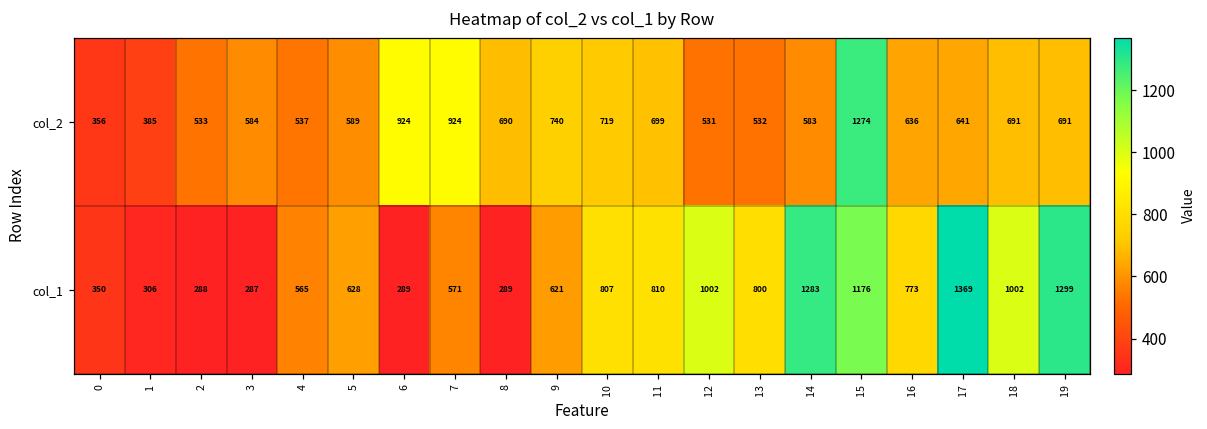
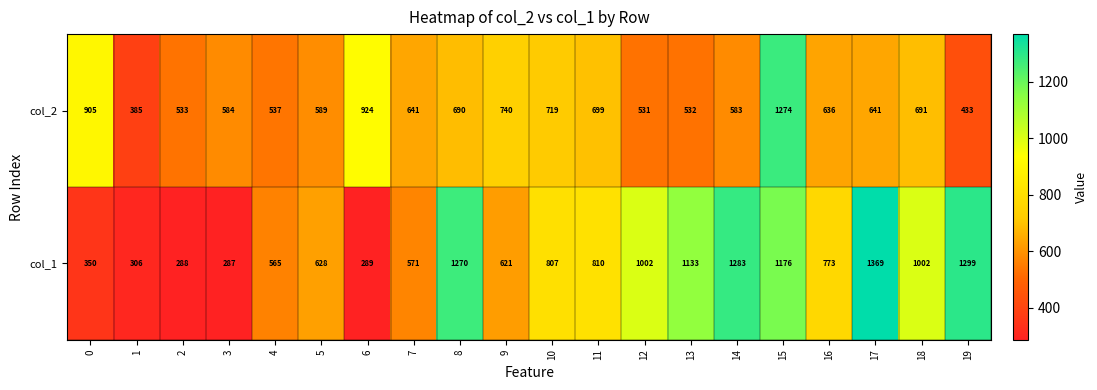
  {
    "col_2": {
-     "0": 356,
+     "0": 905,
      "1": 385,
      "2": 533,
      "3": 584,
      "4": 537,
      "5": 589,
      "6": 924,
-     "7": 924,
+     "7": 641,
      "8": 690,
      "9": 740,
      "10": 719,
      "11": 699,
      "12": 531,
      "13": 532,
      "14": 583,
      "15": 1274,
      "16": 636,
      "17": 641,
      "18": 691,
-     "19": 691
+     "19": 433
    },
    "col_1": {
      "0": 350,
      "1": 306,
      "2": 288,
      "3": 287,
      "4": 565,
      "5": 628,
      "6": 289,
      "7": 571,
-     "8": 289,
+     "8": 1270,
      "9": 621,
      "10": 807,
      "11": 810,
      "12": 1002,
-     "13": 800,
+     "13": 1133,
      "14": 1283,
      "15": 1176,
      "16": 773,
      "17": 1369,
      "18": 1002,
      "19": 1299
    }
  }
